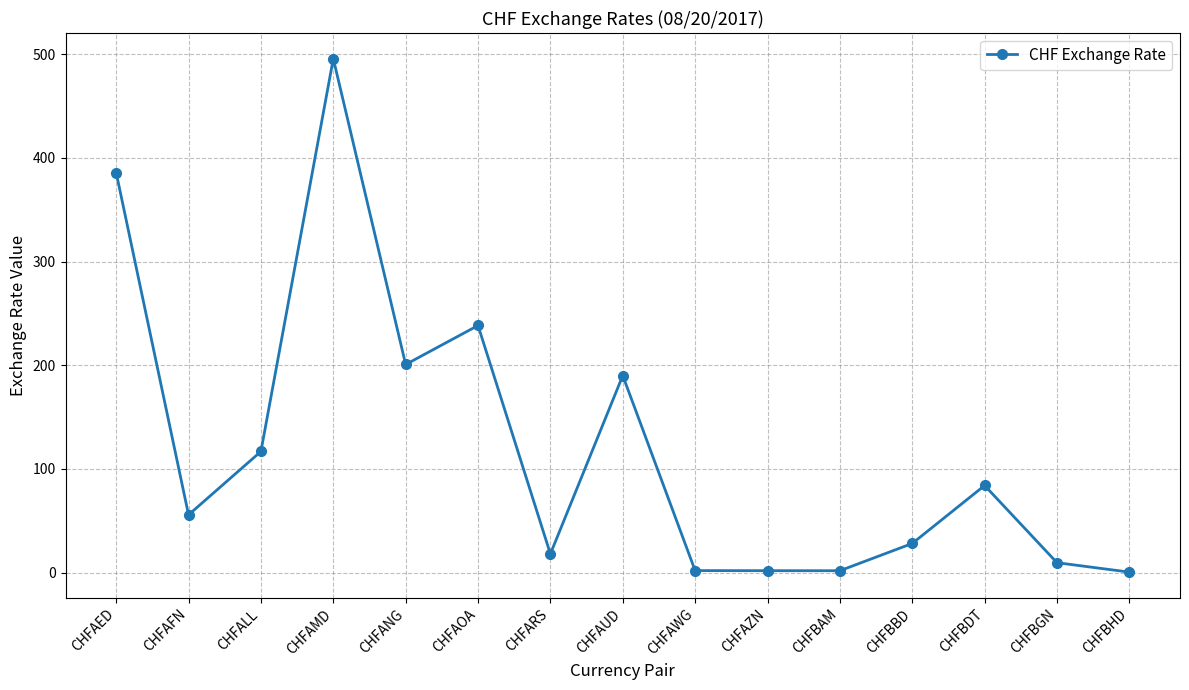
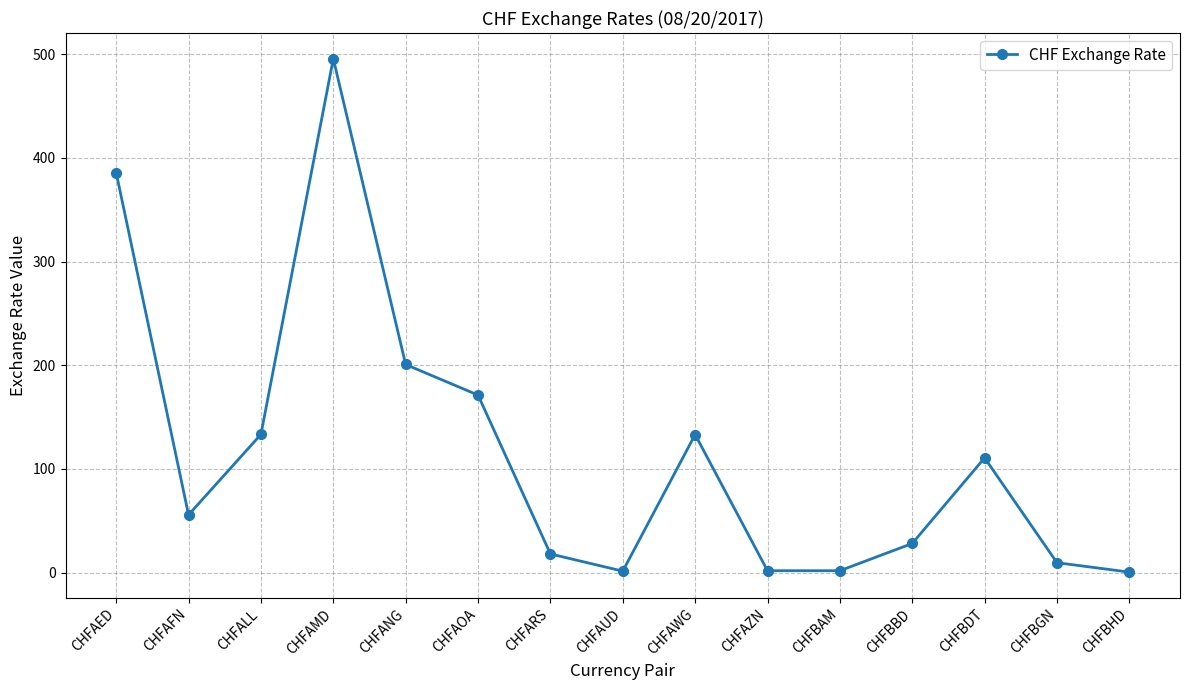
  {
    "CHFAED": 386,
    "CHFAFN": 56,
-   "CHFALL": 117,
+   "CHFALL": 133,
    "CHFAMD": 496,
    "CHFANG": 201,
-   "CHFAOA": 238,
+   "CHFAOA": 171,
    "CHFARS": 18,
-   "CHFAUD": 190,
-   "CHFAWG": 2,
+   "CHFAUD": 1,
+   "CHFAWG": 133,
    "CHFAZN": 2,
    "CHFBAM": 2,
    "CHFBBD": 28,
-   "CHFBDT": 84,
+   "CHFBDT": 111,
    "CHFBGN": 9,
    "CHFBHD": 0
  }
